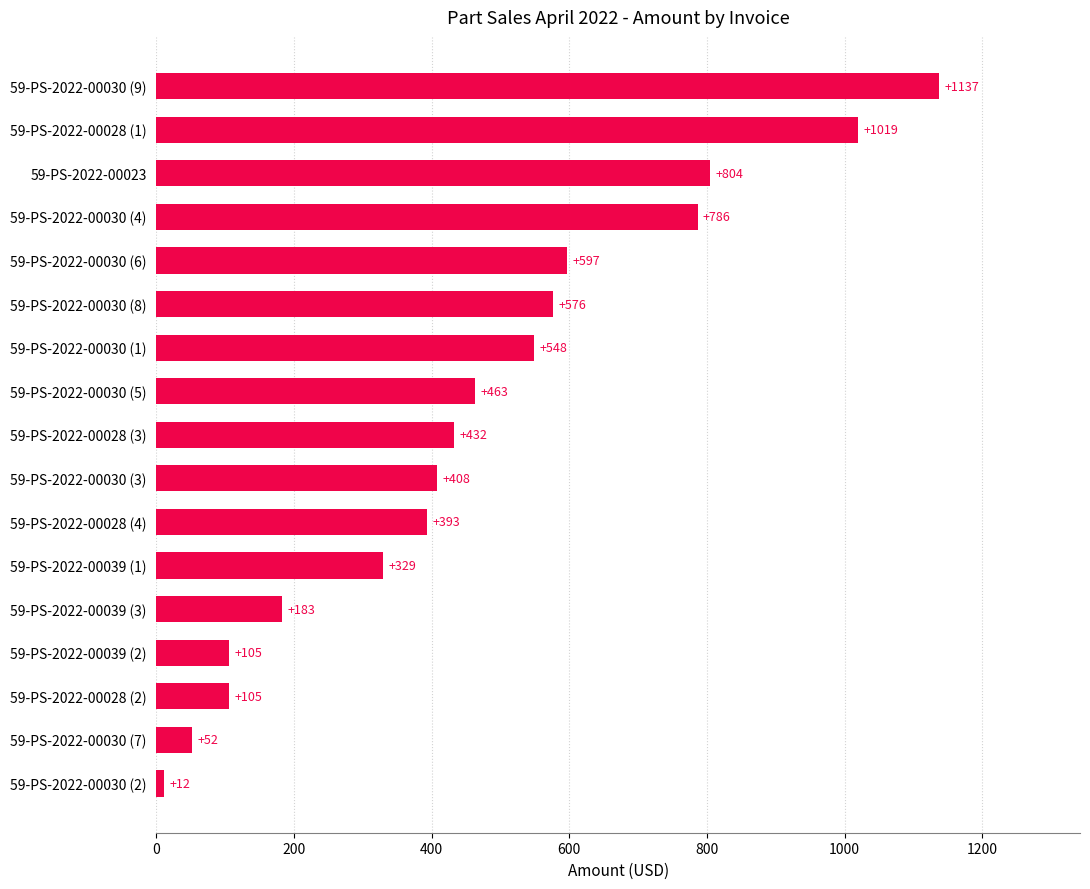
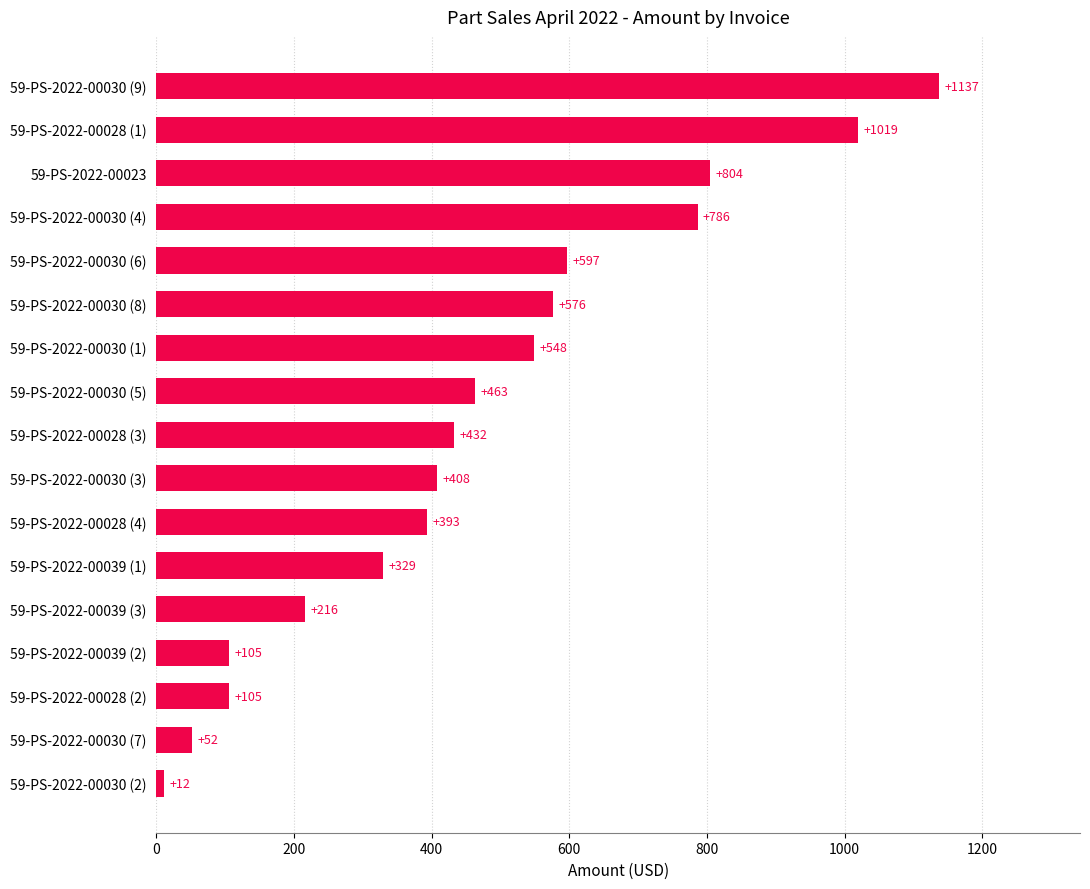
  {
    "59-PS-2022-00030 (9)": "+1137",
    "59-PS-2022-00028 (1)": "+1019",
    "59-PS-2022-00023": "+804",
    "59-PS-2022-00030 (4)": "+786",
    "59-PS-2022-00030 (6)": "+597",
    "59-PS-2022-00030 (8)": "+576",
    "59-PS-2022-00030 (1)": "+548",
    "59-PS-2022-00030 (5)": "+463",
    "59-PS-2022-00028 (3)": "+432",
    "59-PS-2022-00030 (3)": "+408",
    "59-PS-2022-00028 (4)": "+393",
    "59-PS-2022-00039 (1)": "+329",
-   "59-PS-2022-00039 (3)": "+183",
+   "59-PS-2022-00039 (3)": "+216",
    "59-PS-2022-00039 (2)": "+105",
    "59-PS-2022-00028 (2)": "+105",
    "59-PS-2022-00030 (7)": "+52",
    "59-PS-2022-00030 (2)": "+12"
  }
